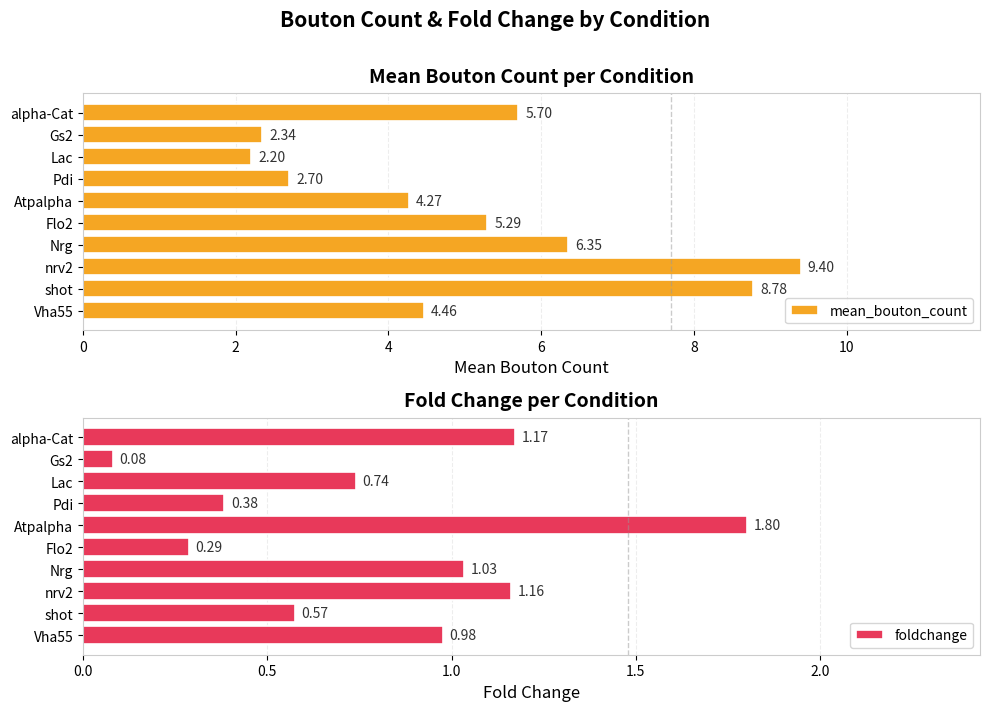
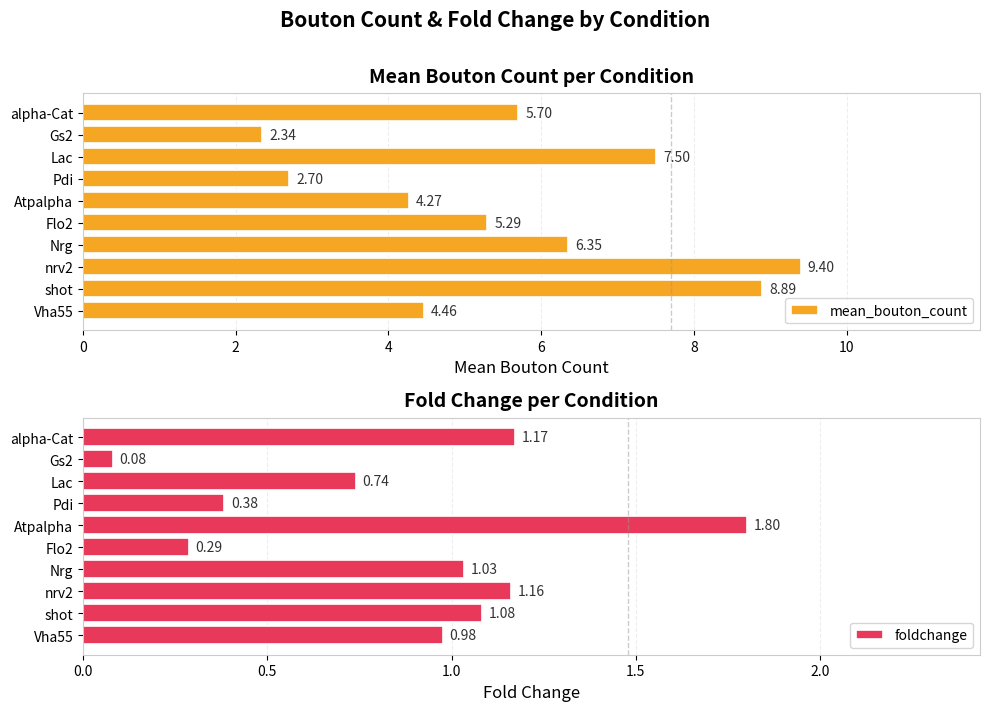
  {
    "Mean Bouton Count per Condition": {
      "alpha-Cat": 5.70,
      "Gs2": 2.34,
-     "Lac": 2.20,
+     "Lac": 7.50,
      "Pdi": 2.70,
      "Atpalpha": 4.27,
      "Flo2": 5.29,
      "Nrg": 6.35,
      "nrv2": 9.40,
-     "shot": 8.78,
+     "shot": 8.89,
      "Vha55": 4.46
    },
    "Fold Change per Condition": {
      "alpha-Cat": 1.17,
      "Gs2": 0.08,
      "Lac": 0.74,
      "Pdi": 0.38,
      "Atpalpha": 1.80,
      "Flo2": 0.29,
      "Nrg": 1.03,
      "nrv2": 1.16,
-     "shot": 0.57,
+     "shot": 1.08,
      "Vha55": 0.98
    }
  }
